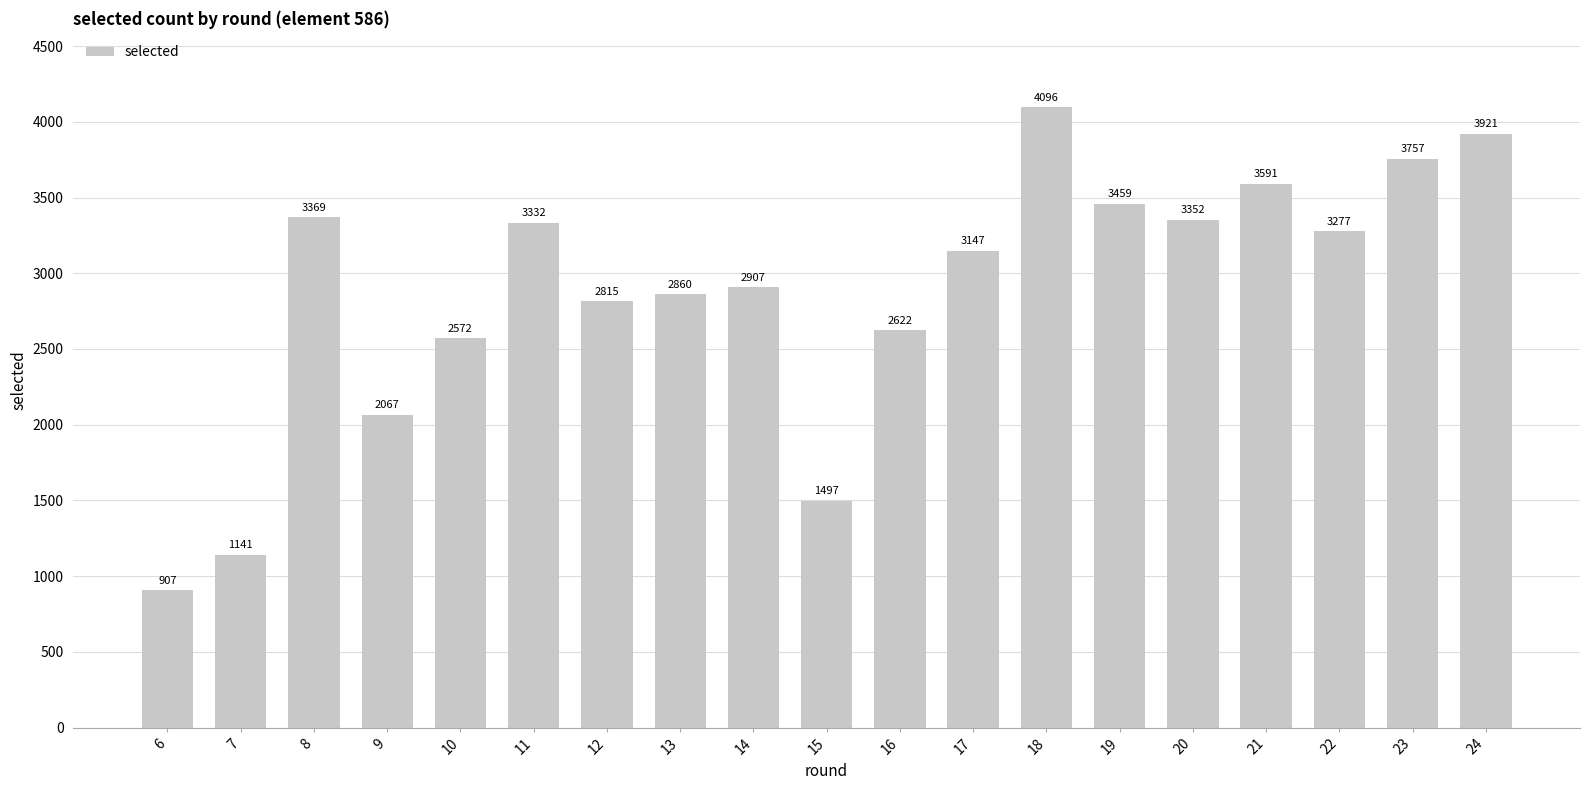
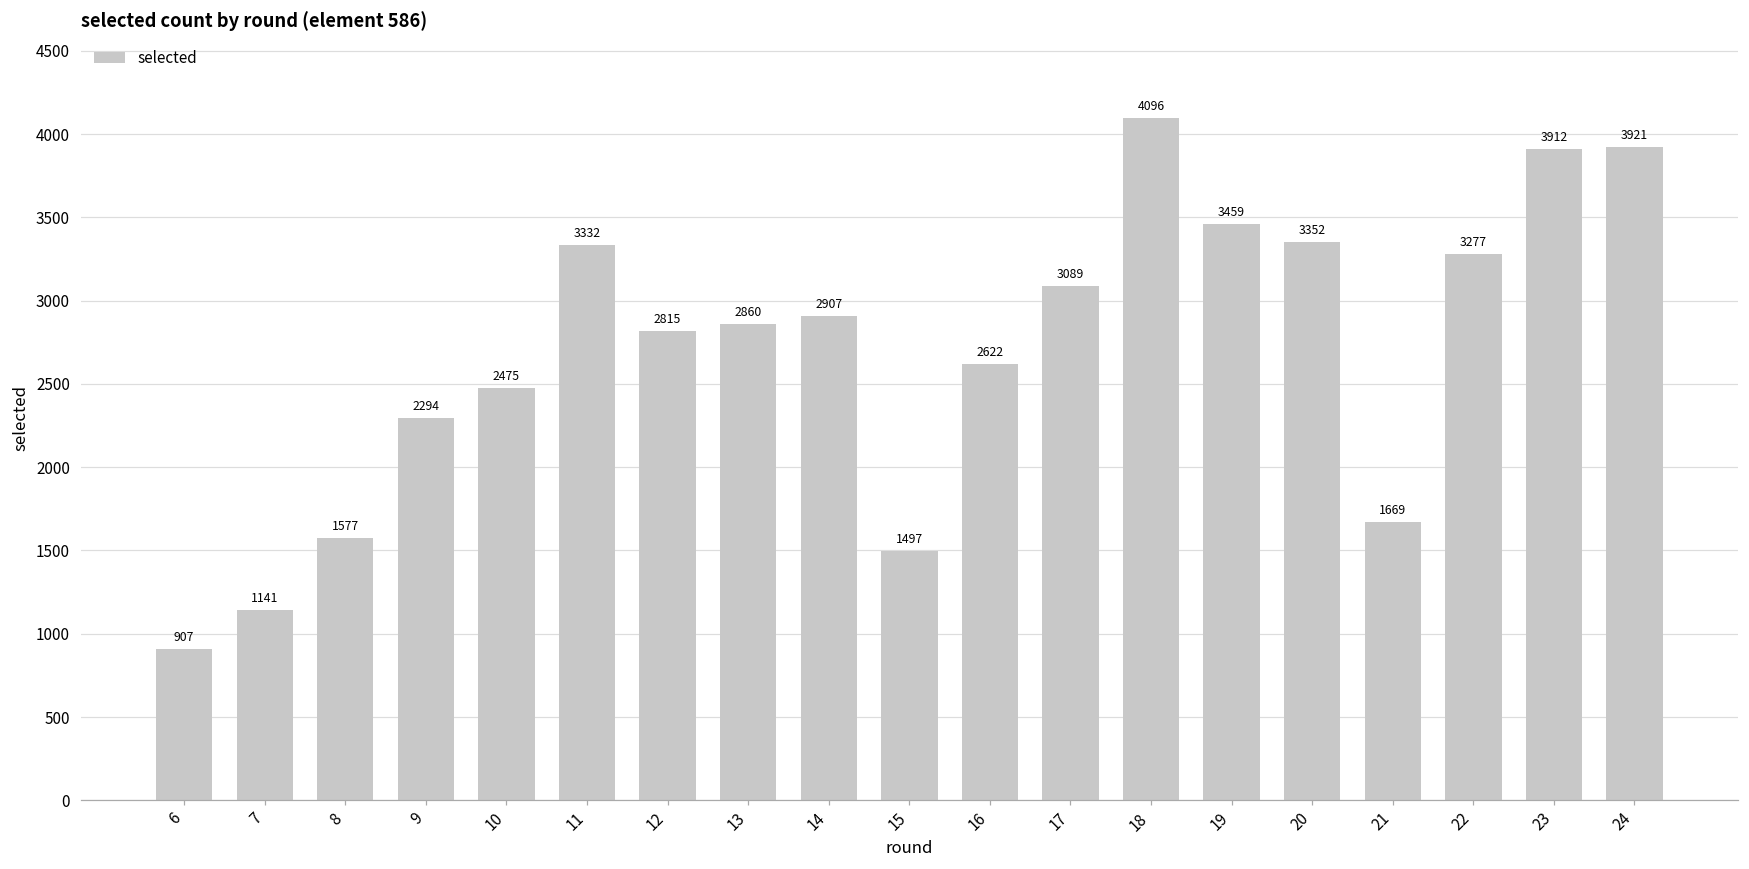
  {
    "6": 907,
    "7": 1141,
-   "8": 3369,
-   "9": 2067,
-   "10": 2572,
+   "8": 1577,
+   "9": 2294,
+   "10": 2475,
    "11": 3332,
    "12": 2815,
    "13": 2860,
    "14": 2907,
    "15": 1497,
    "16": 2622,
-   "17": 3147,
+   "17": 3089,
    "18": 4096,
    "19": 3459,
    "20": 3352,
-   "21": 3591,
+   "21": 1669,
    "22": 3277,
-   "23": 3757,
+   "23": 3912,
    "24": 3921
  }
